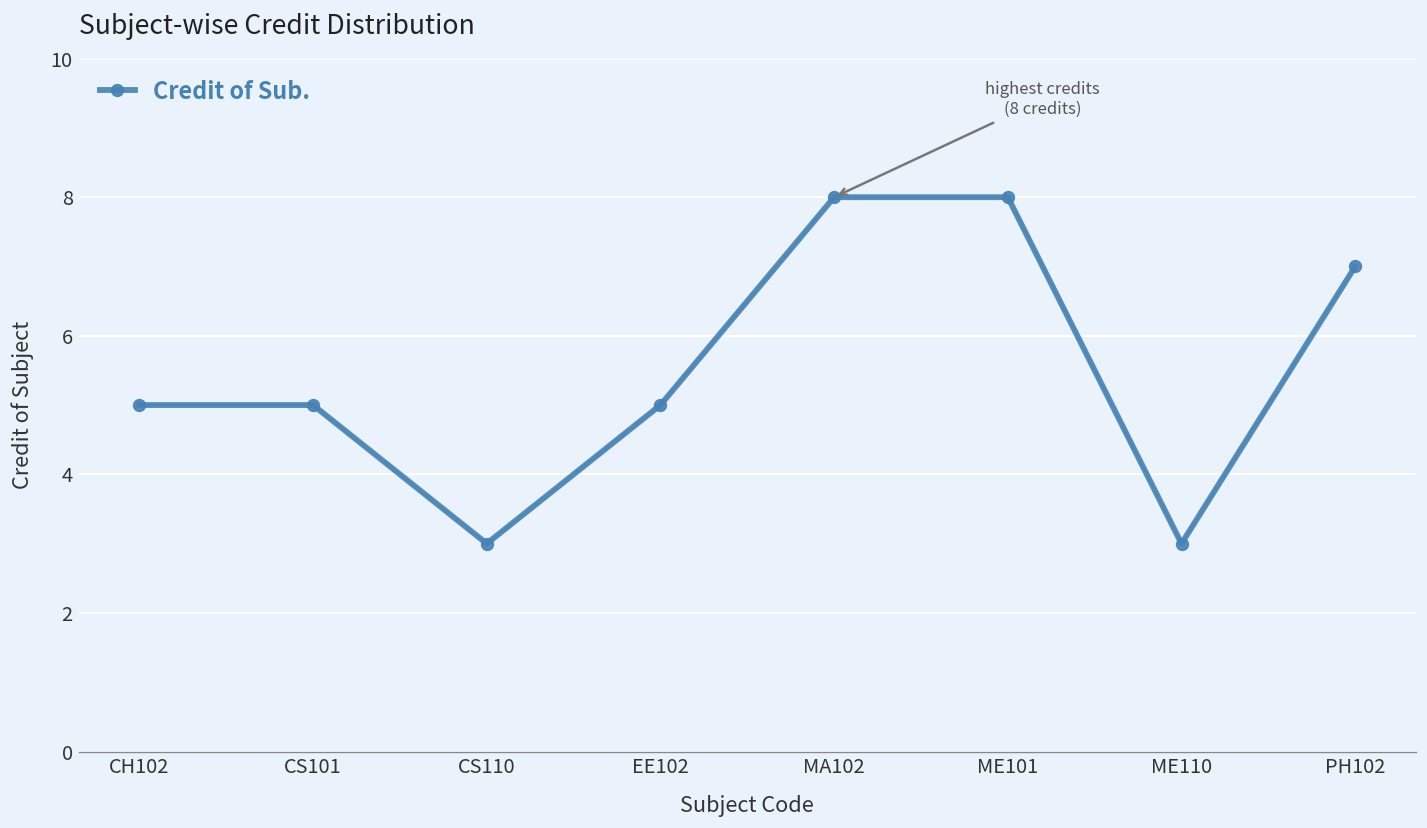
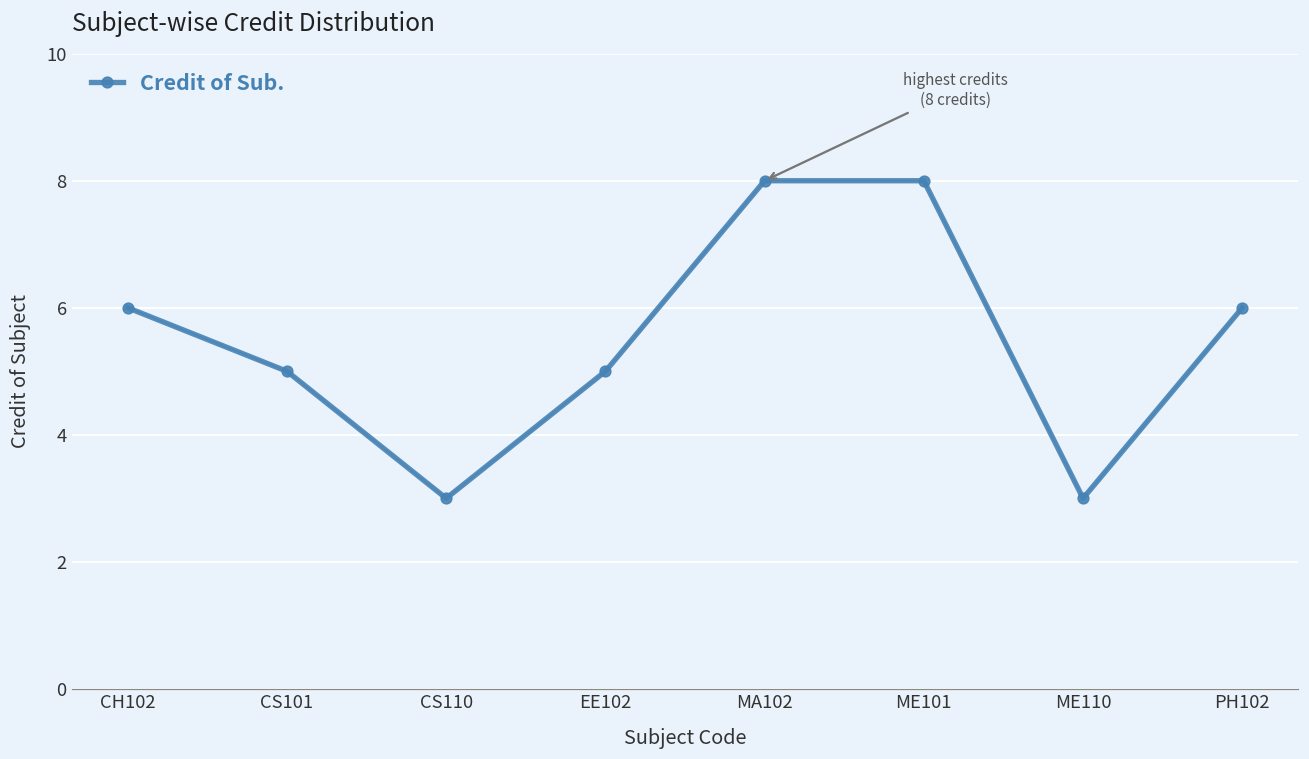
  {
-   "CH102": 5,
+   "CH102": 6,
    "CS101": 5,
    "CS110": 3,
    "EE102": 5,
    "MA102": 8,
    "ME110": 3,
-   "PH102": 7
+   "PH102": 6
  }
